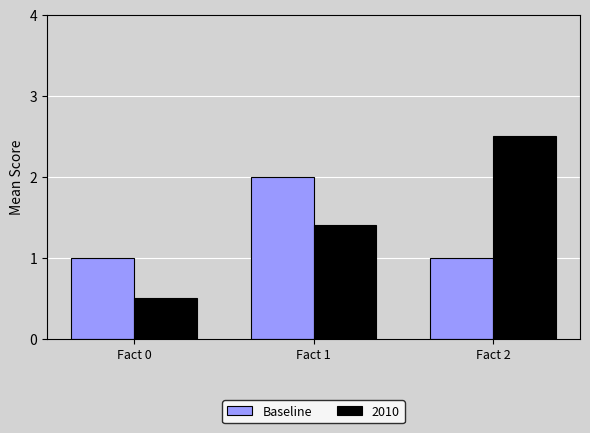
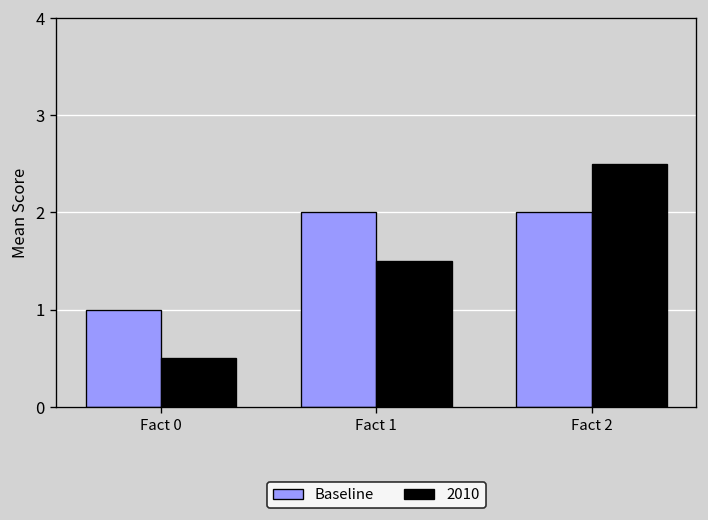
  {
    "Baseline": {
      "Fact 0": 1,
      "Fact 1": 2,
-     "Fact 2": 1
+     "Fact 2": 2
    },
    "2010": {
      "Fact 0": 0.5,
-     "Fact 1": 1.4,
+     "Fact 1": 1.5,
      "Fact 2": 2.5
    }
  }
